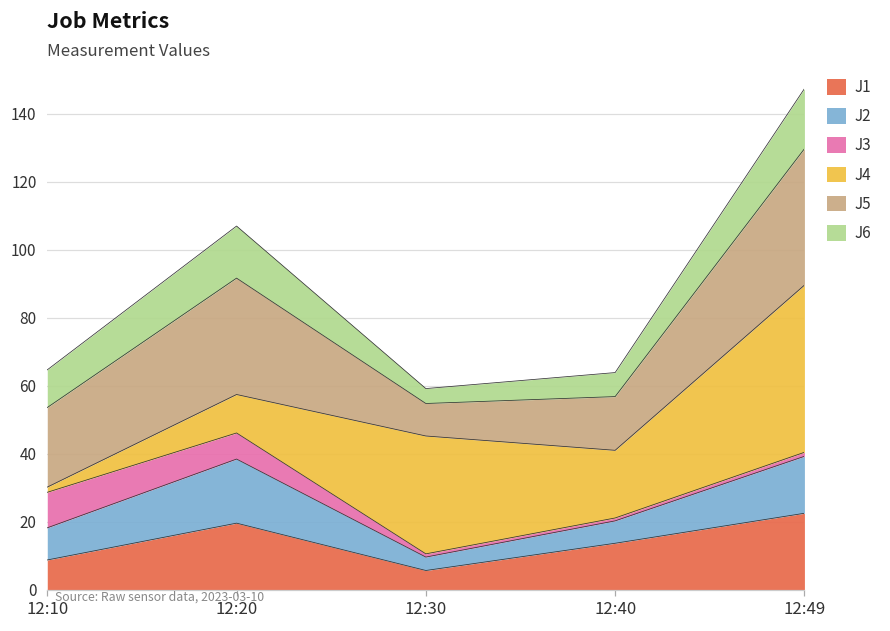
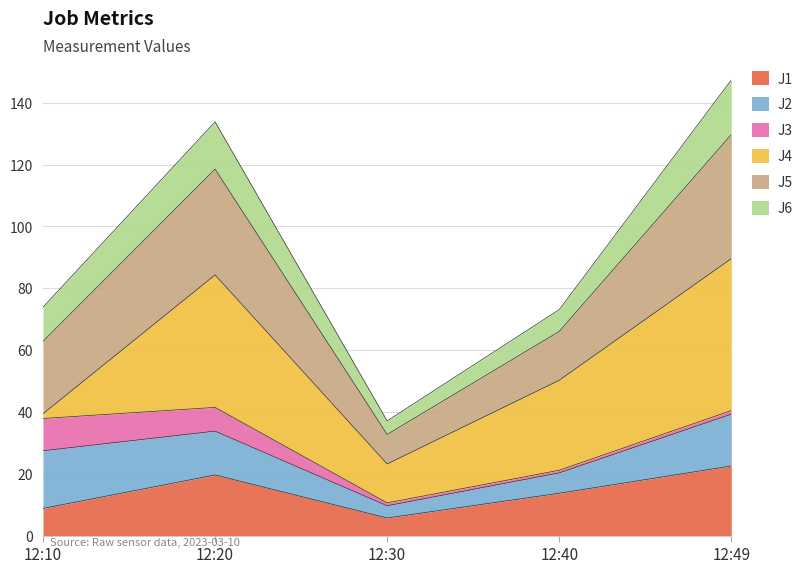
  {
    "J1": {
      "12:10": 9,
      "12:20": 20,
      "12:30": 6,
      "12:40": 14,
      "12:49": 23
    },
    "J2": {
-     "12:10": 9,
-     "12:20": 19,
+     "12:10": 19,
+     "12:20": 14,
      "12:30": 4,
      "12:40": 7,
      "12:49": 17
    },
    "J3": {
      "12:10": 10,
      "12:20": 8,
      "12:30": 1,
      "12:40": 1,
      "12:49": 1
    },
    "J4": {
      "12:10": 2,
-     "12:20": 11,
-     "12:30": 35,
-     "12:40": 20,
+     "12:20": 43,
+     "12:30": 13,
+     "12:40": 29,
      "12:49": 49
    }
  }
